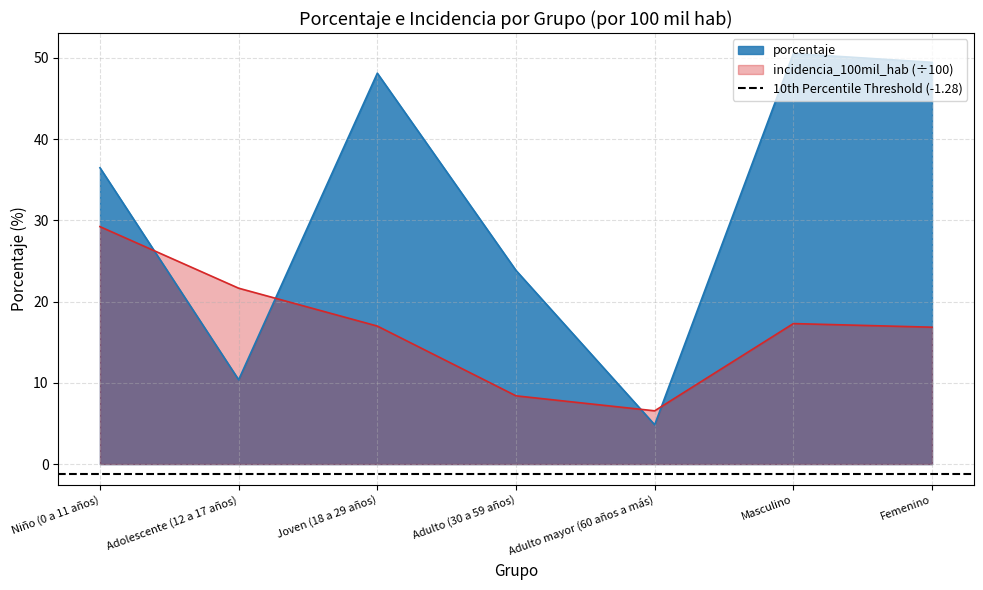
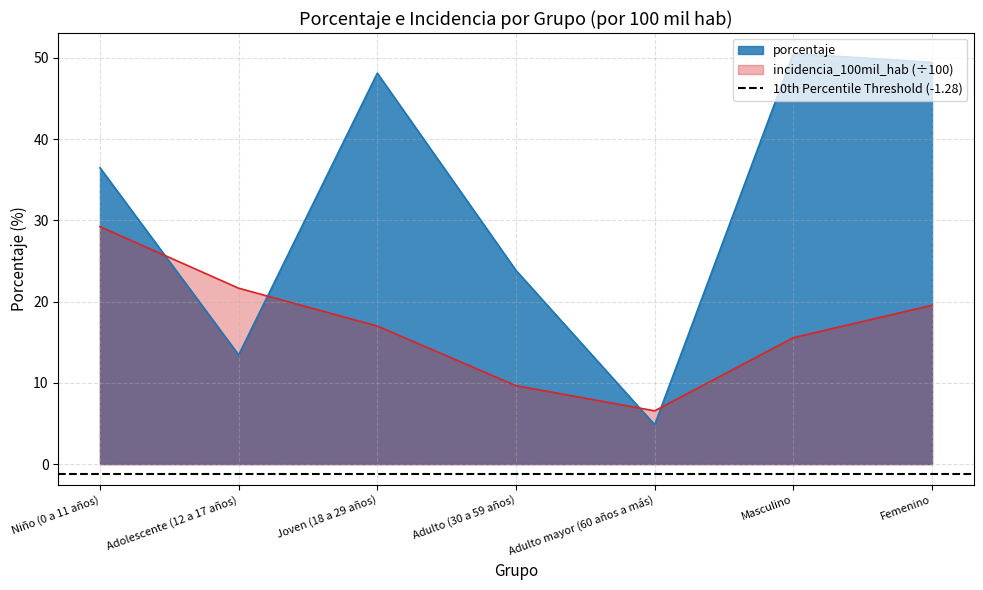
  {
    "porcentaje": {
      "Niño (0 a 11 años)": 36,
-     "Adolescente (12 a 17 años)": 10,
+     "Adolescente (12 a 17 años)": 13,
      "Joven (18 a 29 años)": 48,
      "Adulto (30 a 59 años)": 24,
      "Adulto mayor (60 años a más)": 5
    },
    "incidencia_100mil_hab (÷100)": {
      "Niño (0 a 11 años)": 29,
      "Adolescente (12 a 17 años)": 22,
      "Joven (18 a 29 años)": 17,
-     "Adulto (30 a 59 años)": 8,
+     "Adulto (30 a 59 años)": 10,
      "Adulto mayor (60 años a más)": 7,
-     "Masculino": 17,
-     "Femenino": 17
+     "Masculino": 16,
+     "Femenino": 20
    }
  }
